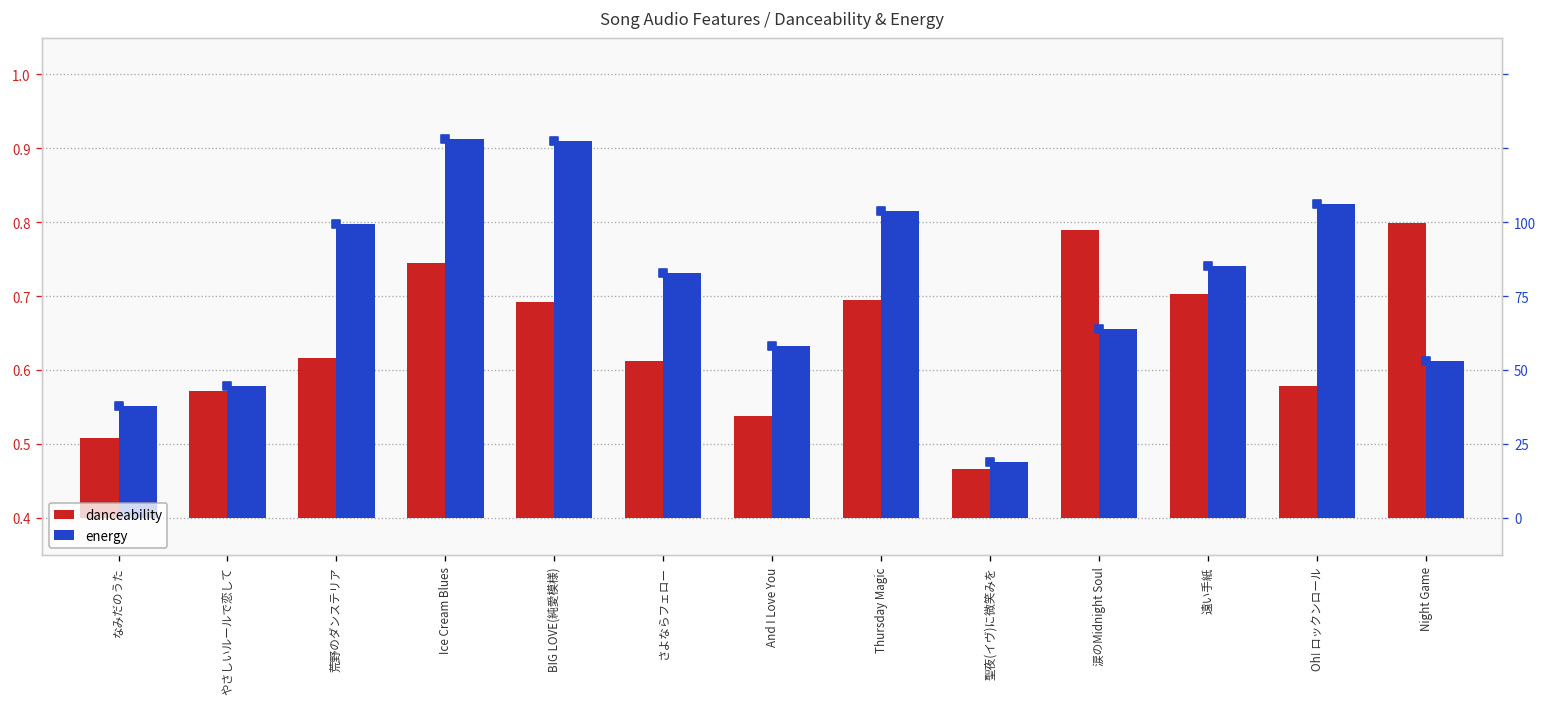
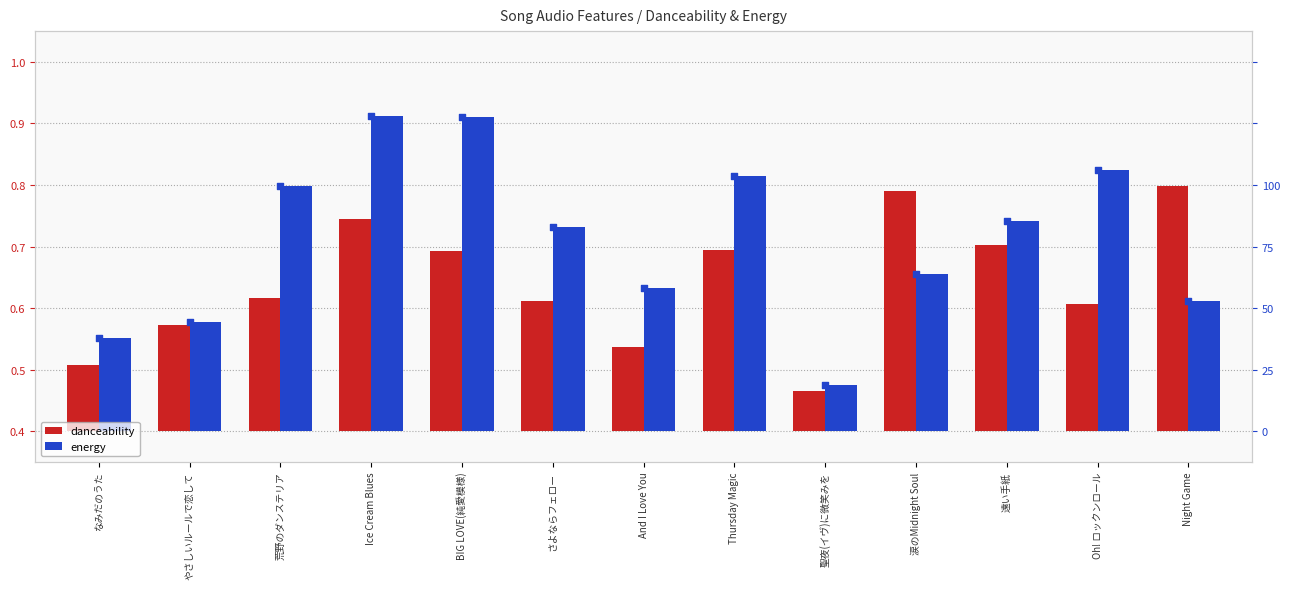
  {
    "danceability": {
      "なみだのうた": 0.51,
      "やさしいルールで恋して": 0.57,
      "荒野のダンステリア": 0.62,
      "Ice Cream Blues": 0.75,
      "BIG LOVE(純愛模様)": 0.69,
      "さよならフェロー": 0.61,
      "And I Love You": 0.54,
      "Thursday Magic": 0.70,
      "聖夜(イヴ)に微笑みを": 0.47,
      "涙のMidnight Soul": 0.79,
      "遠い手紙": 0.70,
-     "Oh! ロックンロール": 0.58,
+     "Oh! ロックンロール": 0.61,
      "Night Game": 0.80
    }
  }
